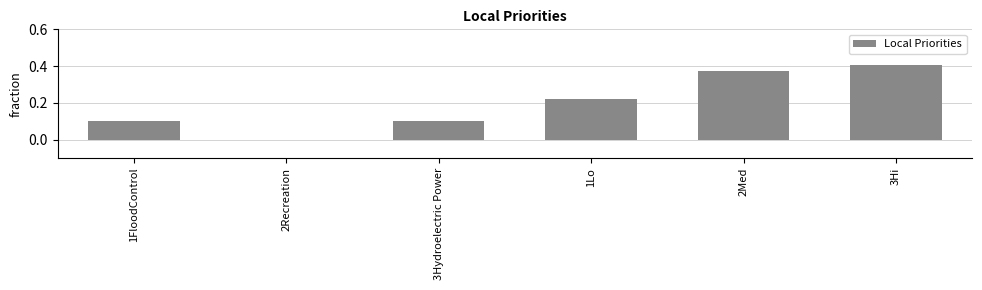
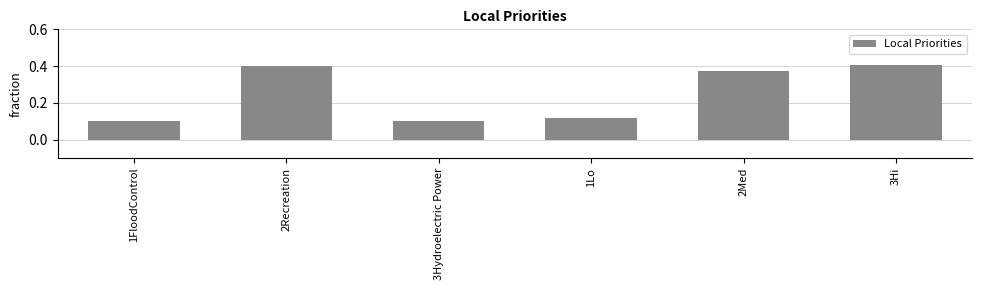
  {
    "1FloodControl": 0.10,
-   "2Recreation": 0.0,
+   "2Recreation": 0.4,
    "3Hydroelectric Power": 0.10,
-   "1Lo": 0.22,
+   "1Lo": 0.12,
    "2Med": 0.37,
    "3Hi": 0.41
  }
